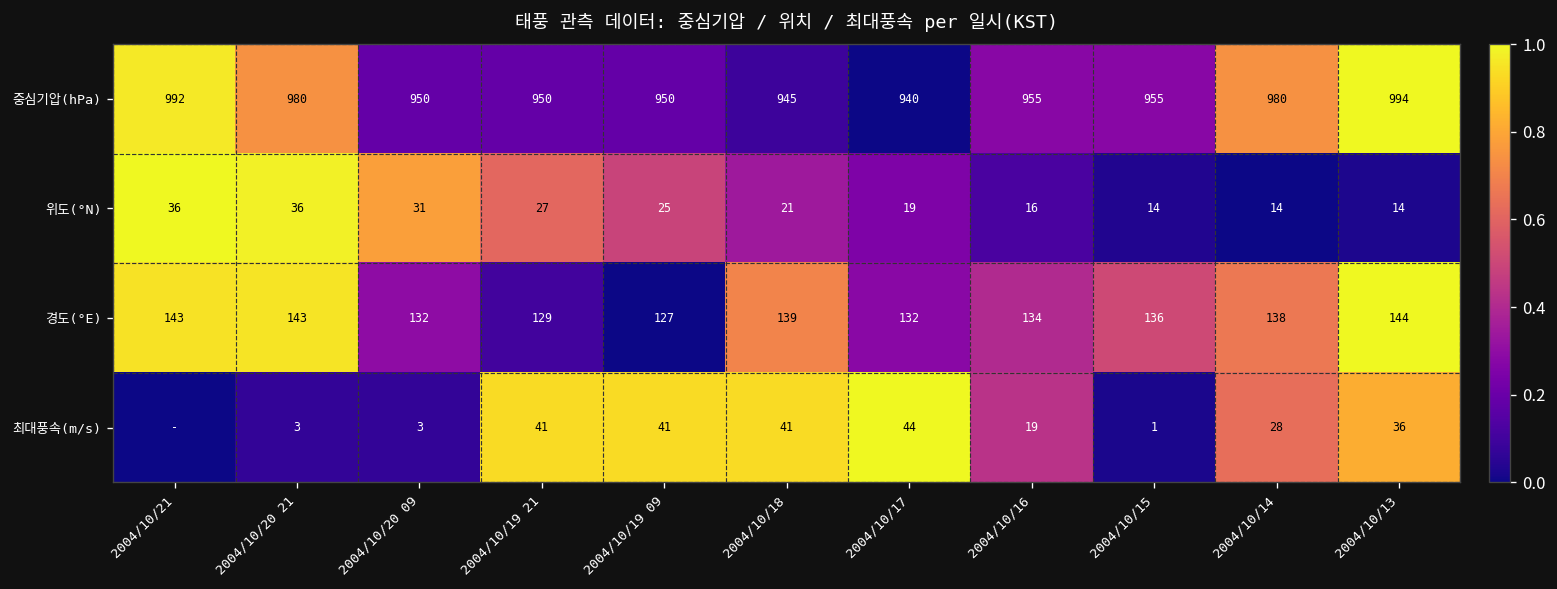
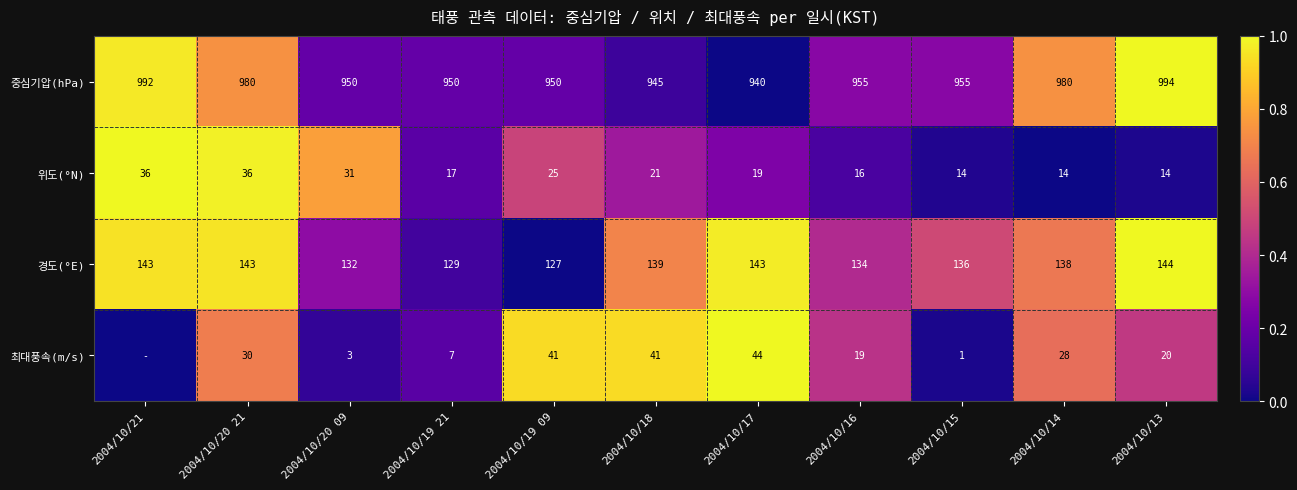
  {
    "중심기압(hPa)": {
      "2004/10/21": 992,
      "2004/10/20 21": 980,
      "2004/10/20 09": 950,
      "2004/10/19 21": 950,
      "2004/10/19 09": 950,
      "2004/10/18": 945,
      "2004/10/17": 940,
      "2004/10/16": 955,
      "2004/10/15": 955,
      "2004/10/14": 980,
      "2004/10/13": 994
    },
    "위도(°N)": {
      "2004/10/21": 36,
      "2004/10/20 21": 36,
      "2004/10/20 09": 31,
-     "2004/10/19 21": 27,
+     "2004/10/19 21": 17,
      "2004/10/19 09": 25,
      "2004/10/18": 21,
      "2004/10/17": 19,
      "2004/10/16": 16,
      "2004/10/15": 14,
      "2004/10/14": 14,
      "2004/10/13": 14
    },
    "경도(°E)": {
      "2004/10/21": 143,
      "2004/10/20 21": 143,
      "2004/10/20 09": 132,
      "2004/10/19 21": 129,
      "2004/10/19 09": 127,
      "2004/10/18": 139,
-     "2004/10/17": 132,
+     "2004/10/17": 143,
      "2004/10/16": 134,
      "2004/10/15": 136,
      "2004/10/14": 138,
      "2004/10/13": 144
    },
    "최대풍속(m/s)": {
-     "2004/10/20 21": 3,
+     "2004/10/20 21": 30,
      "2004/10/20 09": 3,
-     "2004/10/19 21": 41,
+     "2004/10/19 21": 7,
      "2004/10/19 09": 41,
      "2004/10/18": 41,
      "2004/10/17": 44,
      "2004/10/16": 19,
      "2004/10/15": 1,
      "2004/10/14": 28,
-     "2004/10/13": 36
+     "2004/10/13": 20
    }
  }
